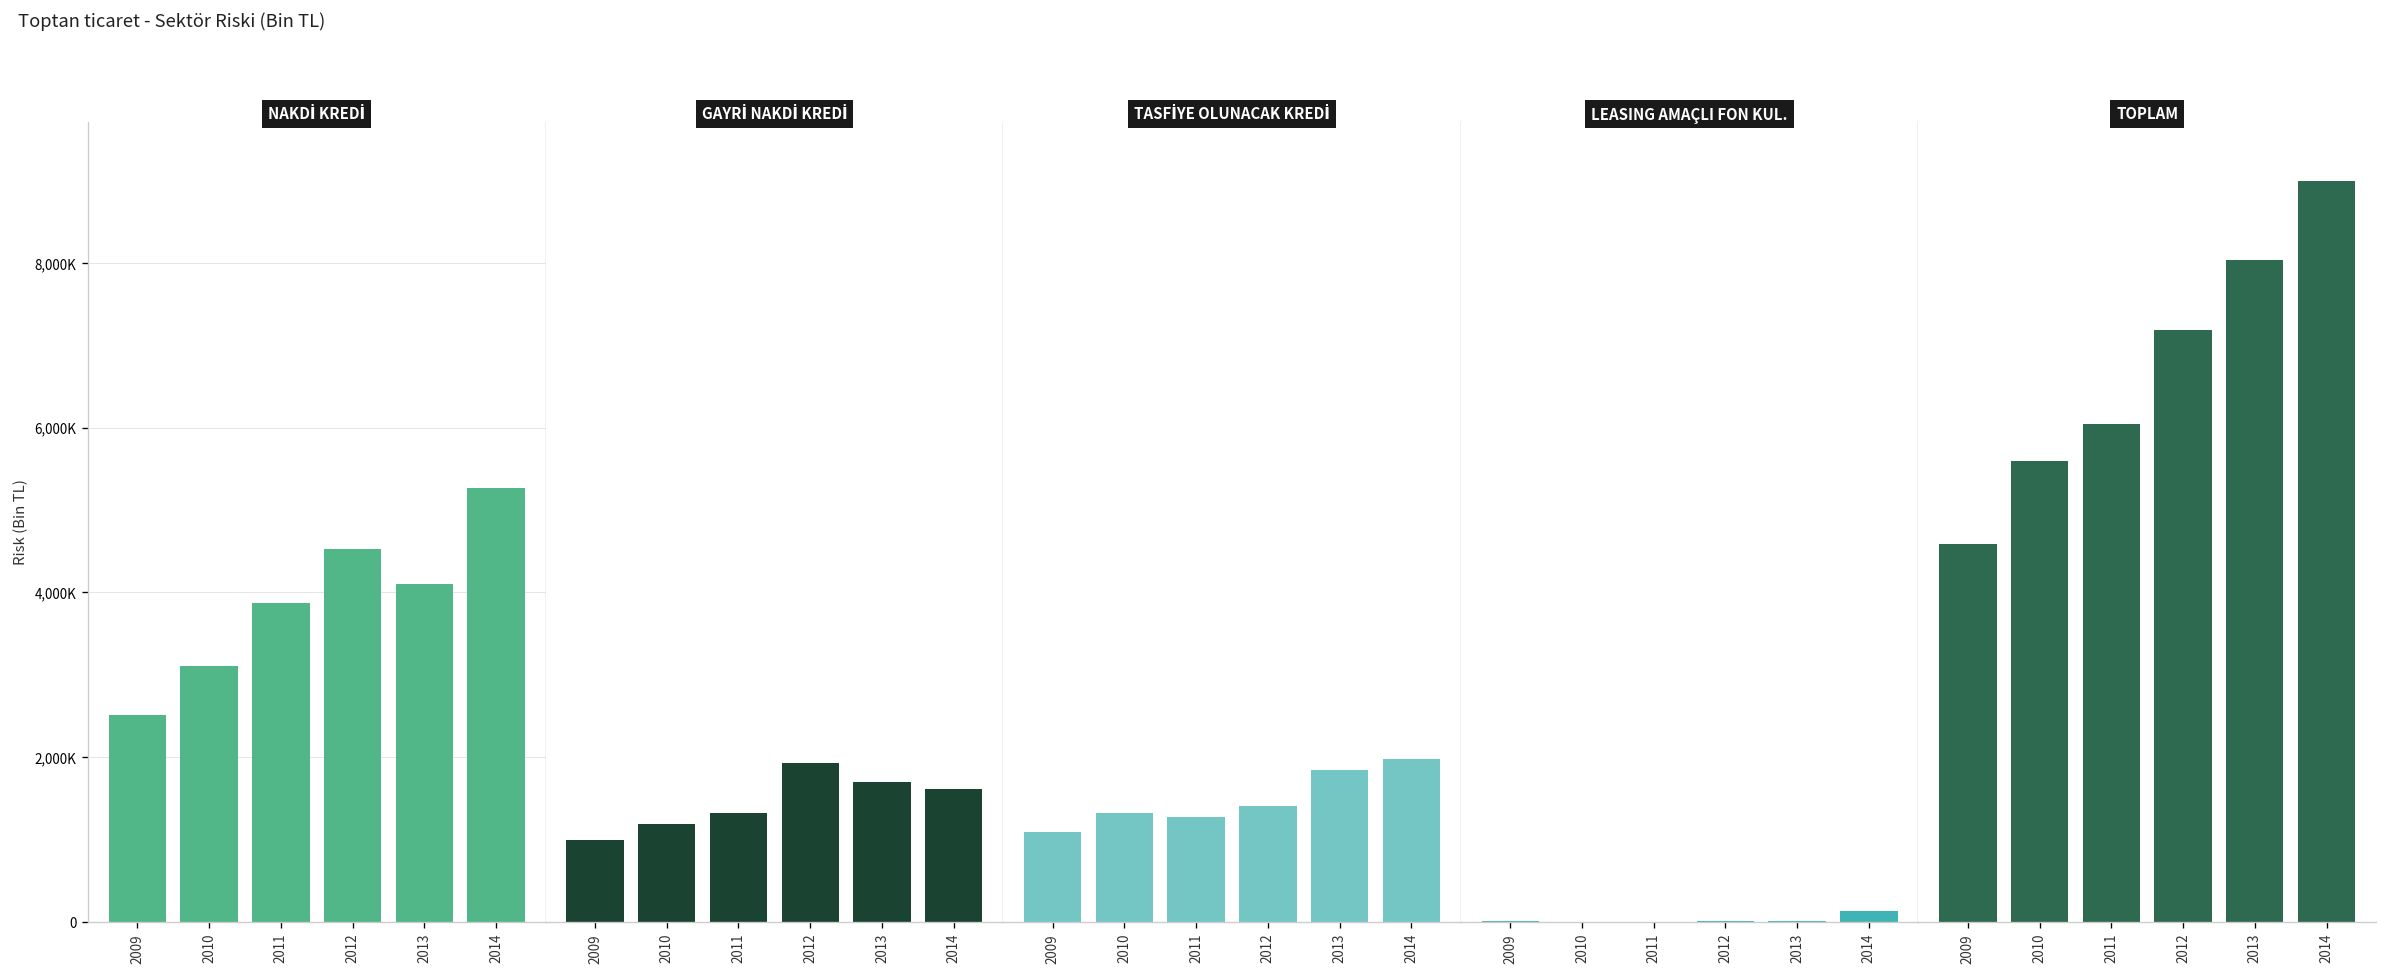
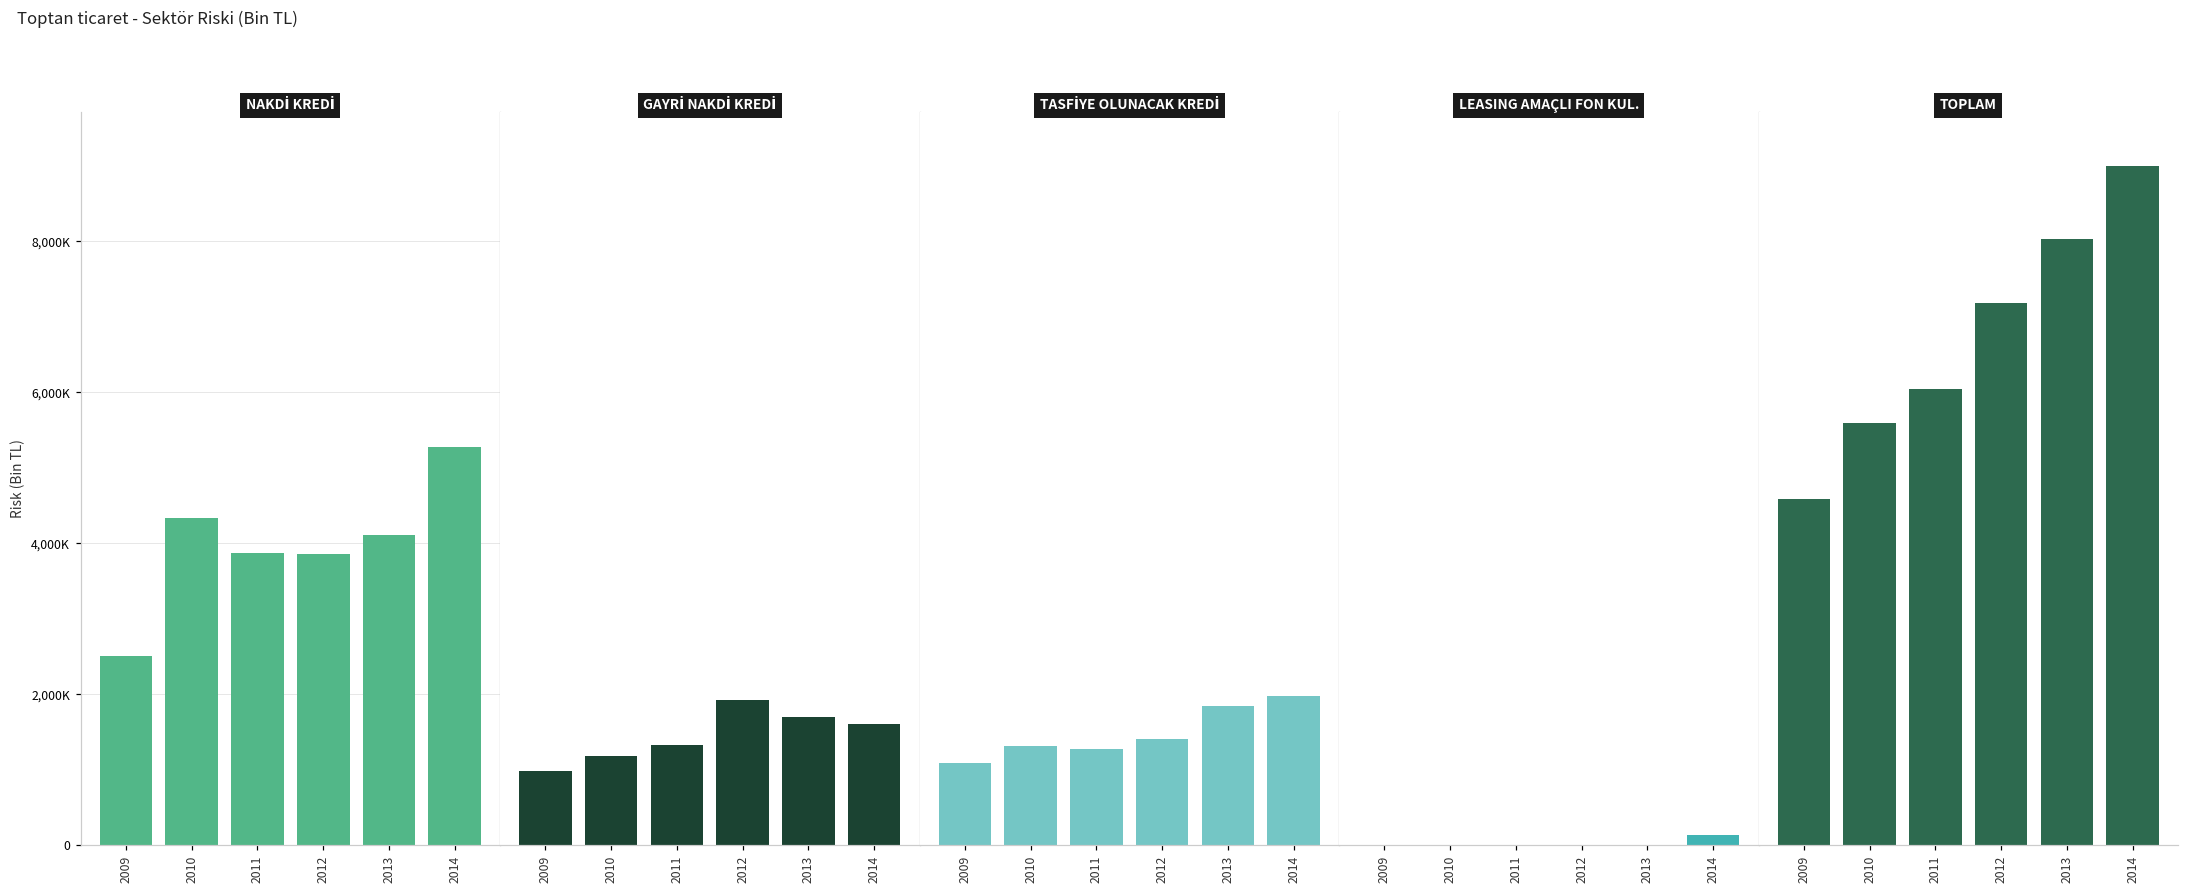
  {
    "NAKDİ KREDİ": {
      "2009": "2,500,000",
-     "2010": "3,100,000",
+     "2010": "4,300,000",
      "2011": "3,900,000",
-     "2012": "4,500,000",
+     "2012": "3,900,000",
      "2013": "4,100,000",
      "2014": "5,300,000"
    }
  }
